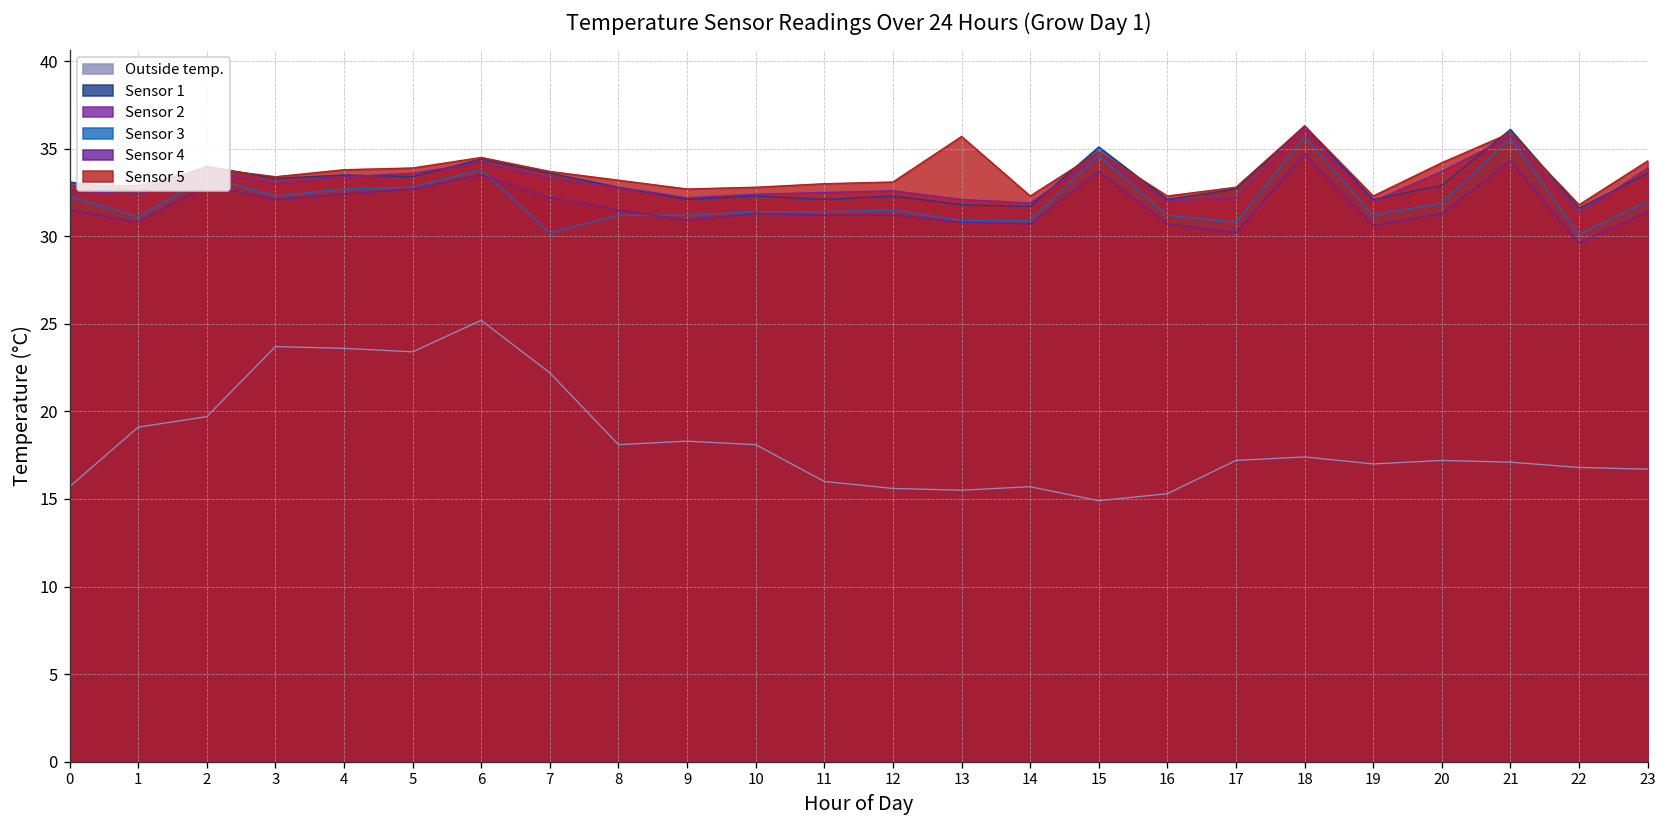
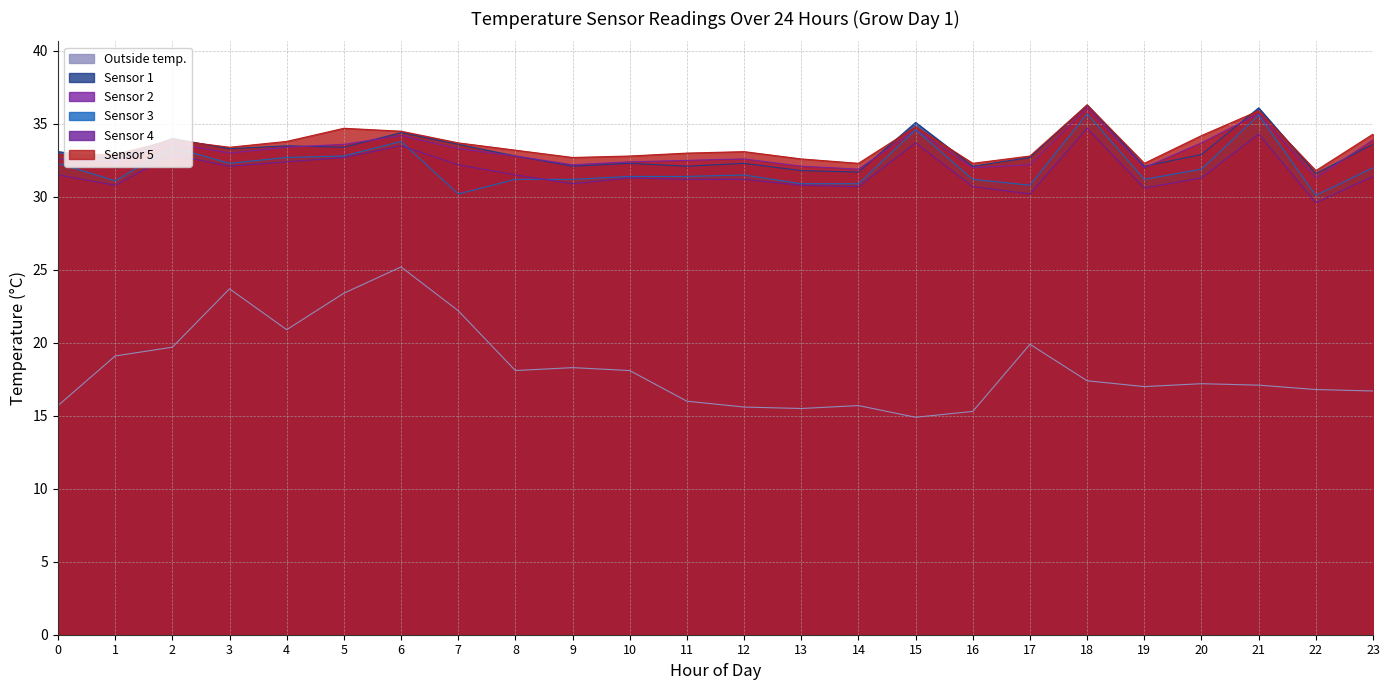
  {
    "Outside temp.": {
      "0": 15.7,
      "1": 19.1,
      "2": 19.7,
      "3": 23.7,
-     "4": 23.6,
+     "4": 20.9,
      "5": 23.4,
      "6": 25.2,
      "7": 22.2,
      "8": 18.1,
      "9": 18.3,
      "10": 18.1,
      "11": 16.0,
      "12": 15.6,
      "13": 15.5,
      "14": 15.7,
      "15": 14.9,
      "16": 15.3,
-     "17": 17.2,
+     "17": 19.9,
      "18": 17.4,
      "19": 17.0,
      "20": 17.2,
      "21": 17.1,
      "22": 16.8,
      "23": 16.7
    },
    "Sensor 1": {
      "0": 33.1,
      "5": 33.4,
      "11": 32.1,
      "12": 32.3,
      "13": 31.8,
      "14": 31.7,
      "15": 35.1,
      "20": 32.9,
      "21": 36.1,
      "22": 31.6,
      "23": 33.6
    },
    "Sensor 3": {
      "0": 32.3,
      "1": 31.1,
      "3": 32.3,
      "4": 32.7,
      "6": 33.8,
      "7": 30.2,
      "8": 31.2,
      "9": 31.2,
      "11": 31.4,
      "12": 31.5,
      "14": 30.9,
      "16": 31.2,
      "17": 30.8,
      "18": 35.7,
      "19": 31.2,
      "20": 31.9,
      "22": 30.1,
      "23": 32.0
    },
    "Sensor 5": {
      "0": 32.9,
      "4": 33.8,
-     "5": 33.9,
+     "5": 34.7,
      "8": 33.2,
      "9": 32.7,
      "10": 32.8,
      "11": 33.0,
      "12": 33.1,
-     "13": 35.7,
+     "13": 32.6,
      "14": 32.3,
      "15": 34.8,
      "16": 32.3,
      "19": 32.3,
      "20": 34.2,
      "21": 35.9,
      "22": 31.8,
      "23": 34.3
    }
  }
